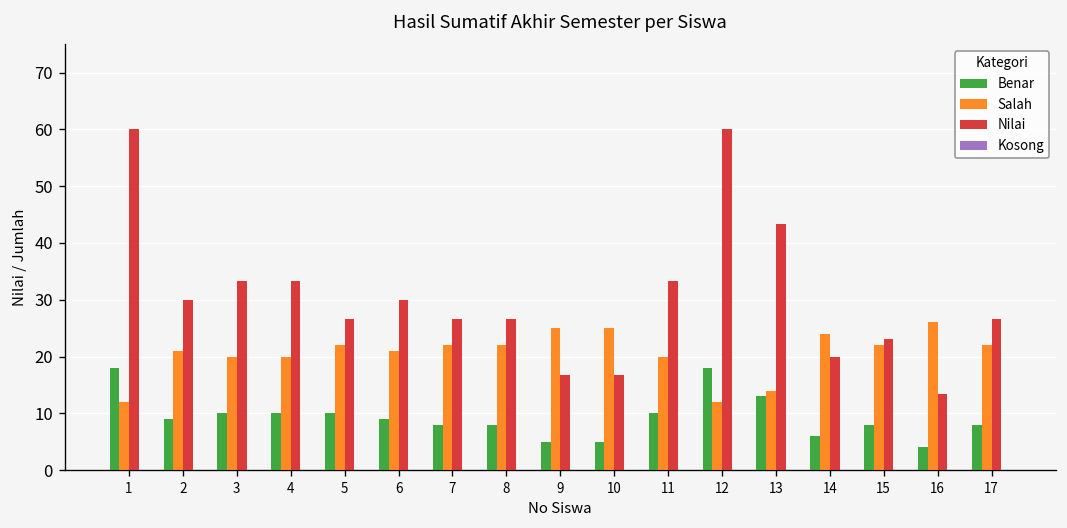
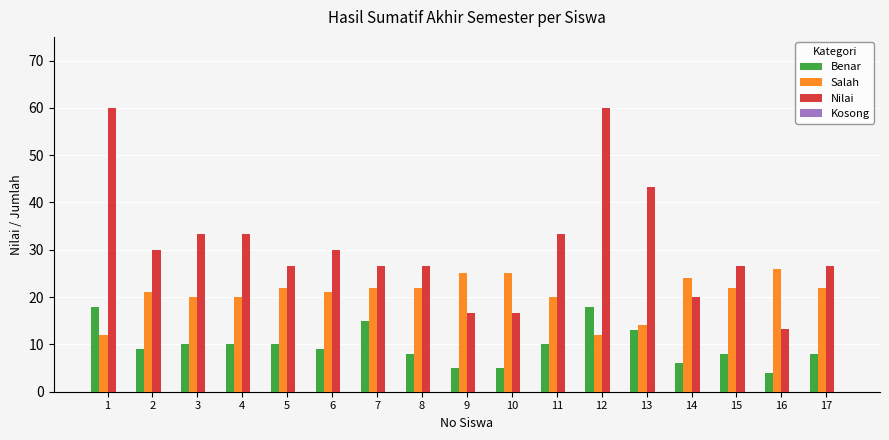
  {
    "Benar": {
      "1": 18,
      "2": 9,
      "3": 10,
      "4": 10,
      "5": 10,
      "6": 9,
-     "7": 8,
+     "7": 15,
      "8": 8,
      "9": 5,
      "10": 5,
      "11": 10,
      "12": 18,
      "13": 13,
      "14": 6,
      "15": 8,
      "16": 4,
      "17": 8
    },
    "Salah": {
      "1": 12,
      "2": 21,
      "3": 20,
      "4": 20,
      "5": 22,
      "6": 21,
      "7": 22,
      "8": 22,
      "9": 25,
      "10": 25,
      "11": 20,
      "12": 12,
      "13": 14,
      "14": 24,
      "15": 22,
      "16": 26,
      "17": 22
    },
    "Nilai": {
      "1": 60,
      "2": 30,
      "3": 33,
      "4": 33,
      "5": 27,
      "6": 30,
      "7": 27,
      "8": 27,
      "9": 17,
      "10": 17,
      "11": 33,
      "12": 60,
      "13": 43,
      "14": 20,
-     "15": 23,
+     "15": 27,
      "16": 13,
      "17": 27
    },
    "Kosong": {
      "1": 0,
      "2": 0,
      "3": 0,
      "4": 0,
      "5": 0,
      "6": 0,
      "7": 0,
      "8": 0,
      "9": 0,
      "10": 0,
      "11": 0,
      "12": 0,
      "13": 0,
      "14": 0,
      "15": 0,
      "16": 0,
      "17": 0
    }
  }
